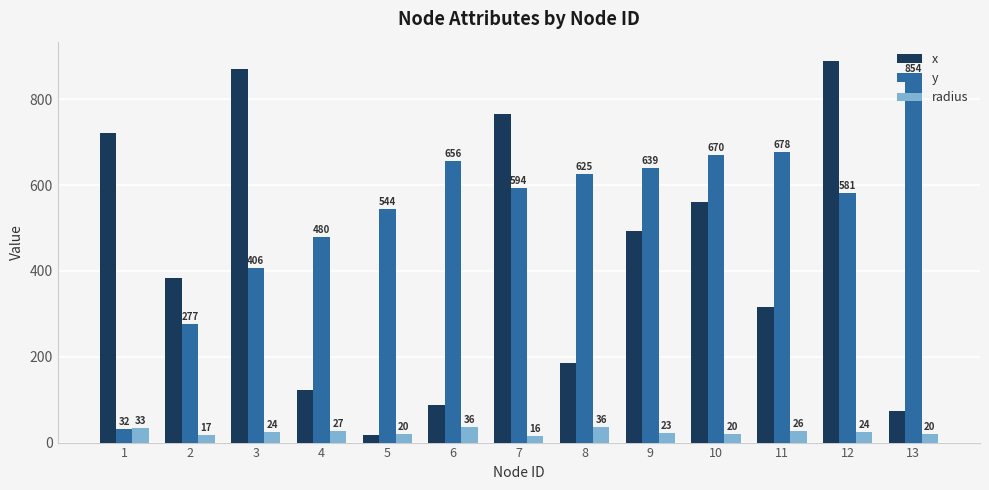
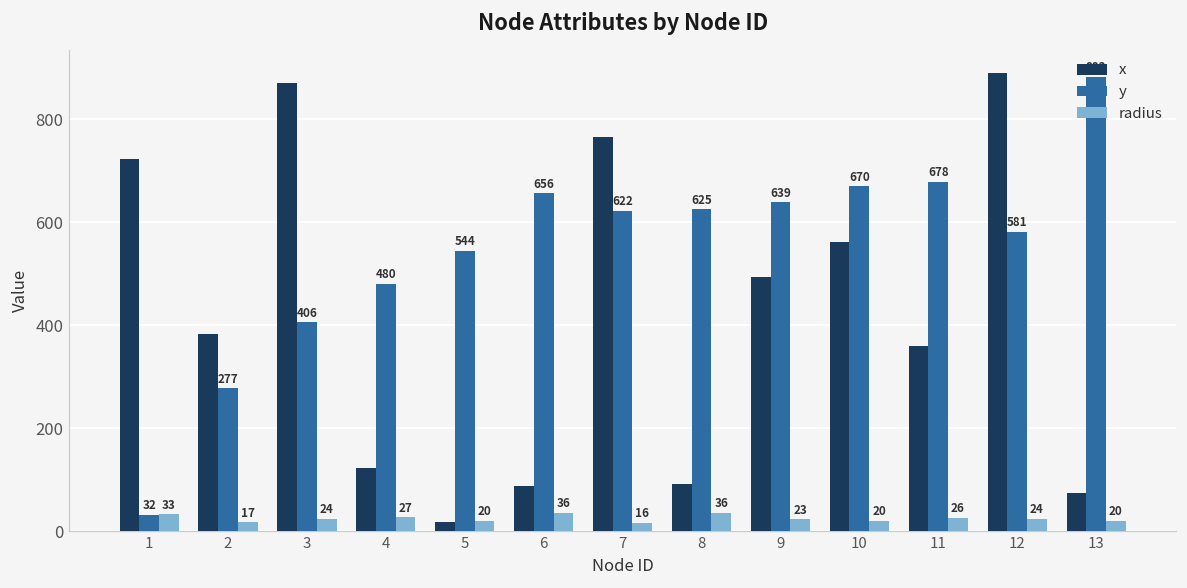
  {
    "x": {
      "1": 720,
      "2": 380,
      "3": 870,
      "4": 120,
      "5": 20,
      "6": 90,
      "7": 770,
-     "8": 190,
+     "8": 90,
      "9": 490,
      "10": 560,
-     "11": 320,
+     "11": 360,
      "12": 890,
      "13": 70
    },
    "y": {
      "1": 32,
      "2": 277,
      "3": 406,
      "4": 480,
      "5": 544,
      "6": 656,
-     "7": 594,
+     "7": 622,
      "8": 625,
      "9": 639,
      "10": 670,
      "11": 678,
      "12": 581,
-     "13": 850
+     "13": 880
    },
    "radius": {
      "1": 33,
      "2": 17,
      "3": 24,
      "4": 27,
      "5": 20,
      "6": 36,
      "7": 16,
      "8": 36,
      "9": 23,
      "10": 20,
      "11": 26,
      "12": 24,
      "13": 20
    }
  }
